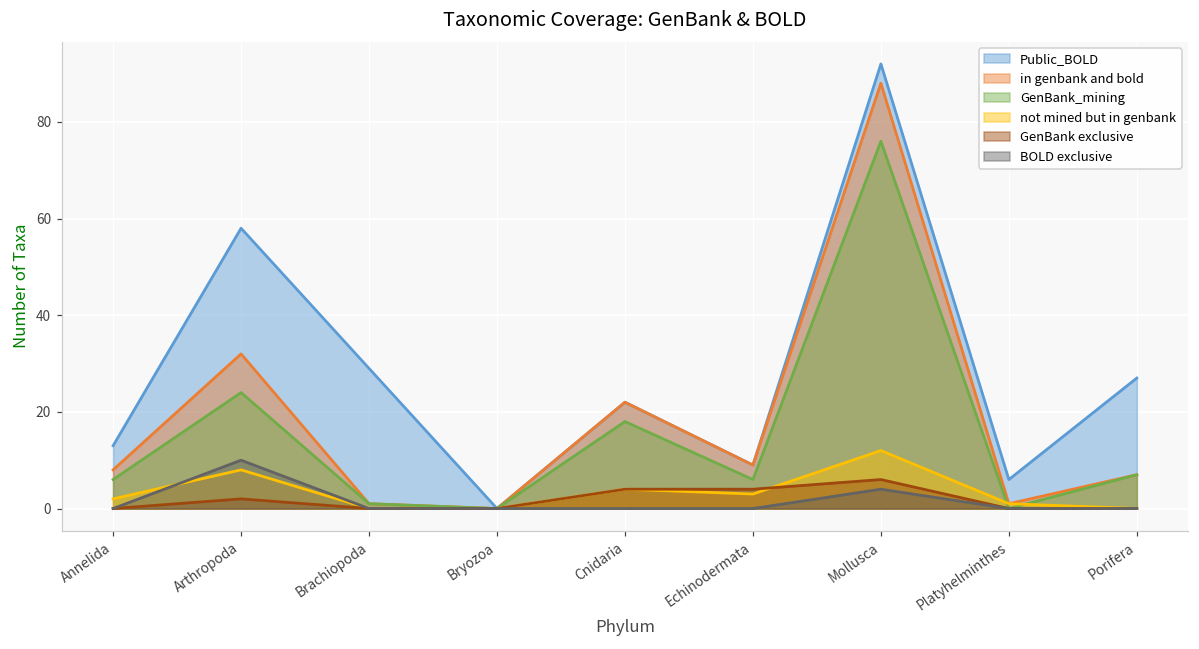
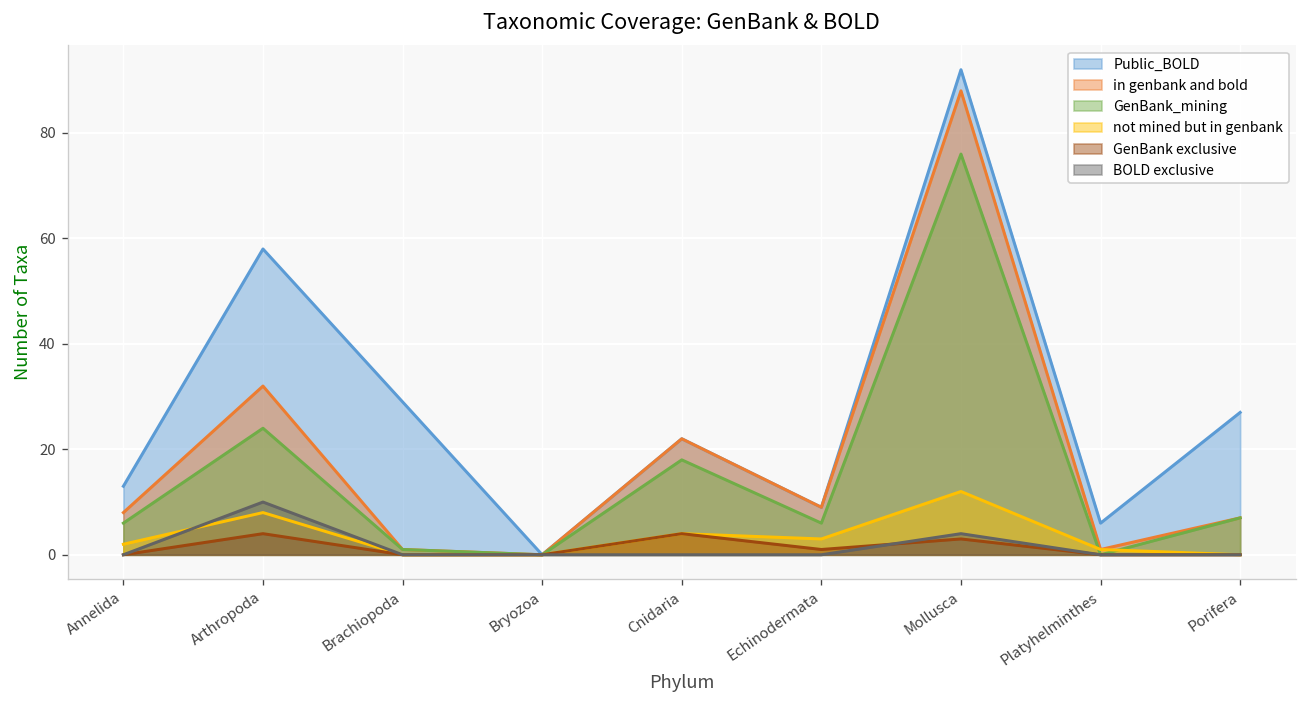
  {
    "Public_BOLD": {
      "Annelida": 13,
      "Arthropoda": 58,
      "Brachiopoda": 29,
      "Mollusca": 92,
      "Platyhelminthes": 6,
      "Porifera": 27
    },
    "GenBank exclusive": {
-     "Arthropoda": 2,
-     "Echinodermata": 4,
-     "Mollusca": 6
+     "Arthropoda": 4,
+     "Echinodermata": 1,
+     "Mollusca": 3
    }
  }
